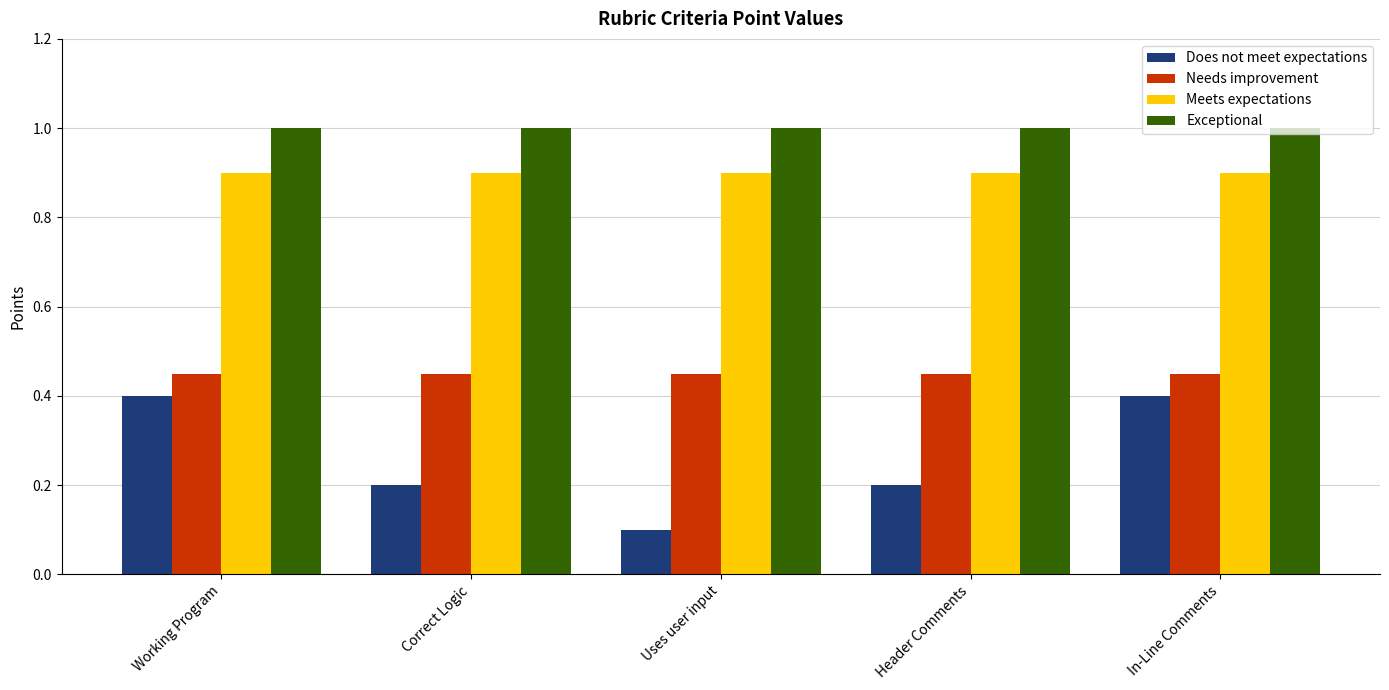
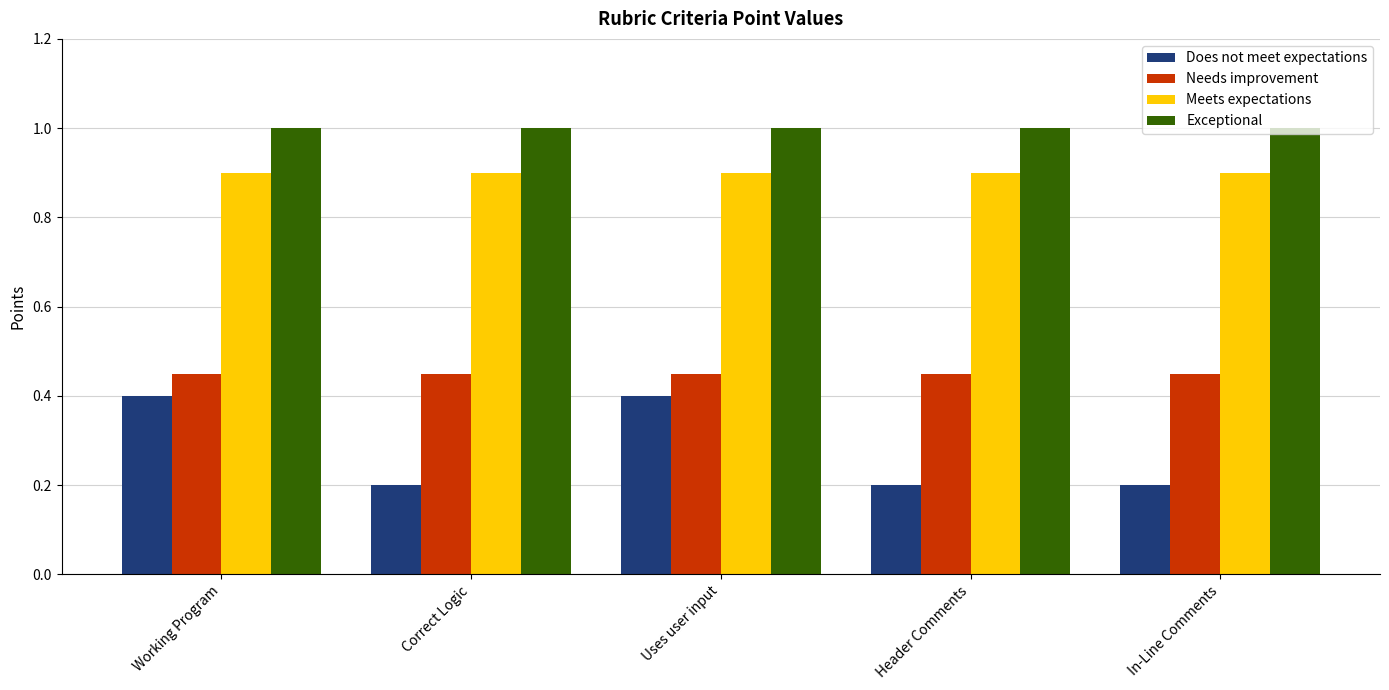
  {
    "Does not meet expectations": {
      "Working Program": 0.4,
      "Correct Logic": 0.2,
-     "Uses user input": 0.1,
+     "Uses user input": 0.4,
      "Header Comments": 0.2,
-     "In-Line Comments": 0.4
+     "In-Line Comments": 0.2
    },
    "Needs improvement": {
      "Working Program": 0.45,
      "Correct Logic": 0.45,
      "Uses user input": 0.45,
      "Header Comments": 0.45,
      "In-Line Comments": 0.45
    },
    "Meets expectations": {
      "Working Program": 0.9,
      "Correct Logic": 0.9,
      "Uses user input": 0.9,
      "Header Comments": 0.9,
      "In-Line Comments": 0.9
    },
    "Exceptional": {
      "Working Program": 1.0,
      "Correct Logic": 1.0,
      "Uses user input": 1.0,
      "Header Comments": 1.0
    }
  }
